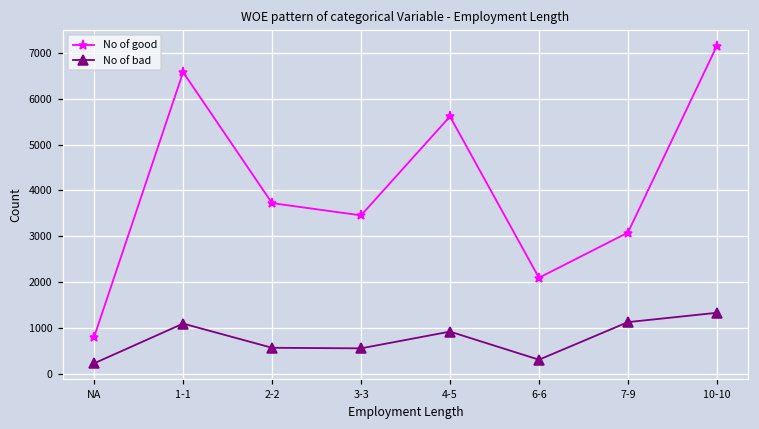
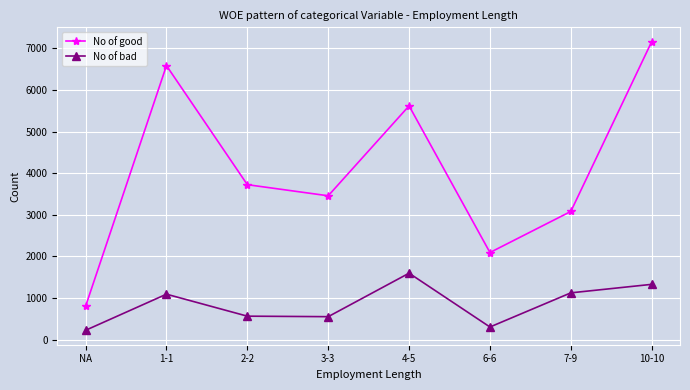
  {
    "No of good": {
      "NA": 800,
      "1-1": 6600,
      "2-2": 3700,
      "3-3": 3500,
      "4-5": 5600,
      "6-6": 2100,
      "7-9": 3100,
      "10-10": 7200
    },
    "No of bad": {
      "NA": 200,
      "1-1": 1100,
      "2-2": 600,
      "3-3": 600,
-     "4-5": 900,
+     "4-5": 1600,
      "6-6": 300,
      "7-9": 1100,
      "10-10": 1300
    }
  }
